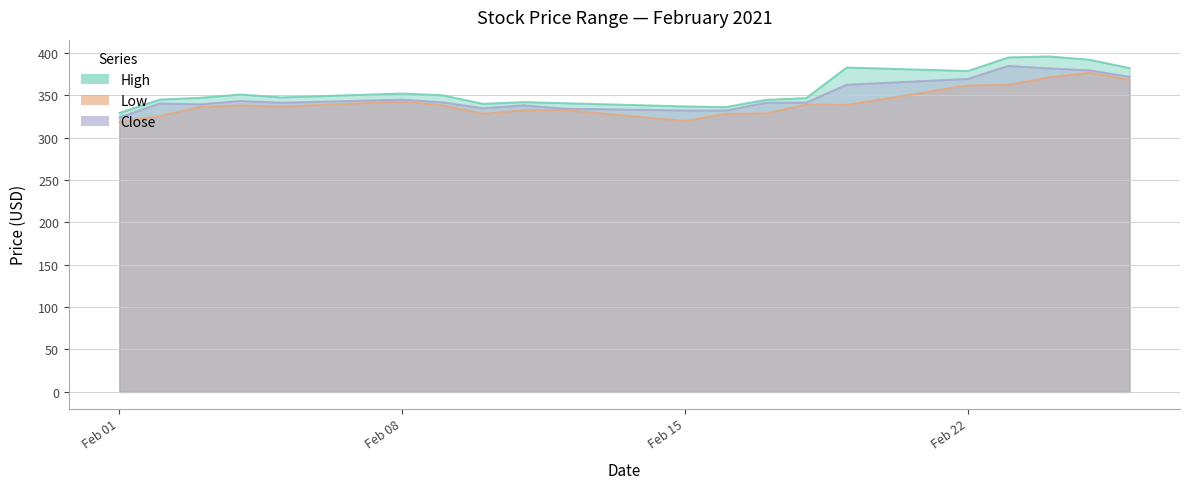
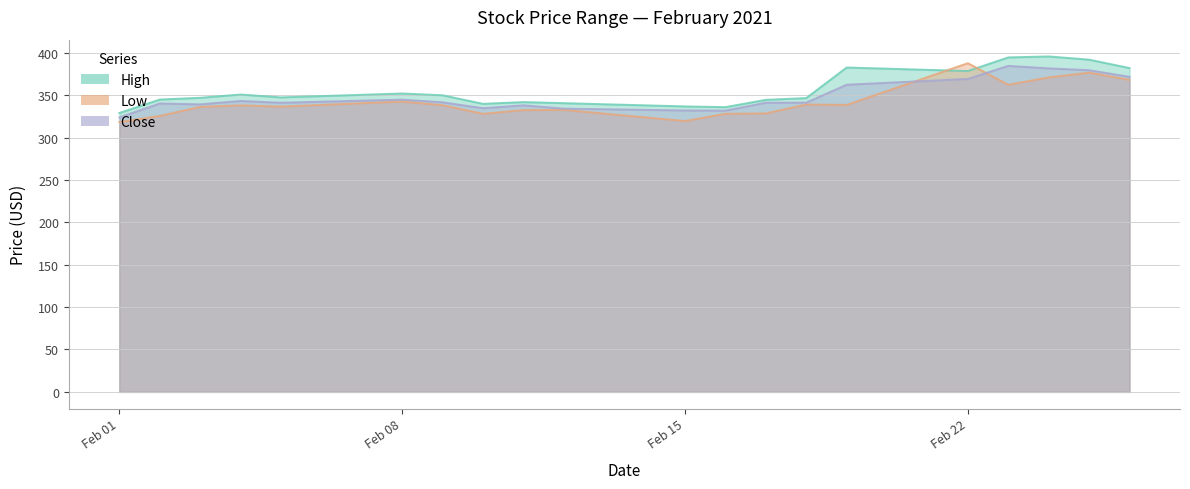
  {
    "Low": {
      "Feb 01": 320,
      "Feb 15": 320,
-     "Feb 22": 360
+     "Feb 22": 390
    }
  }
